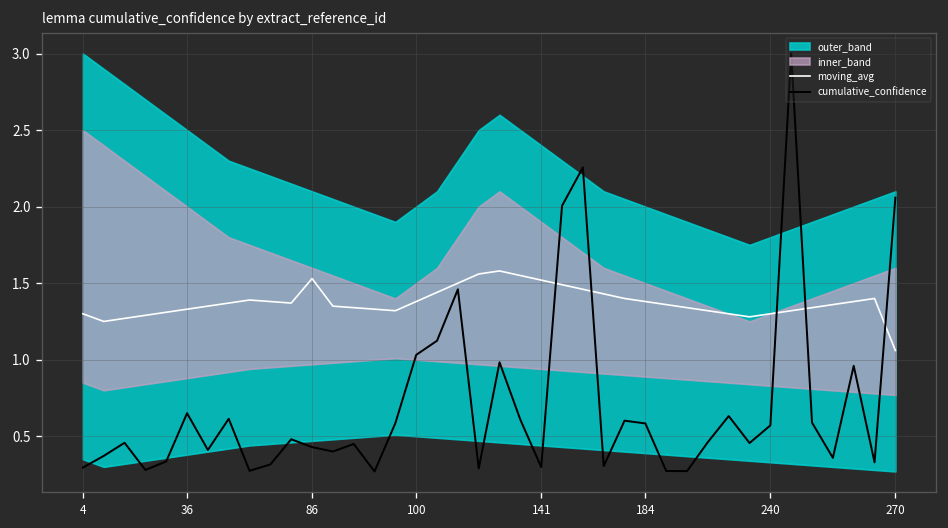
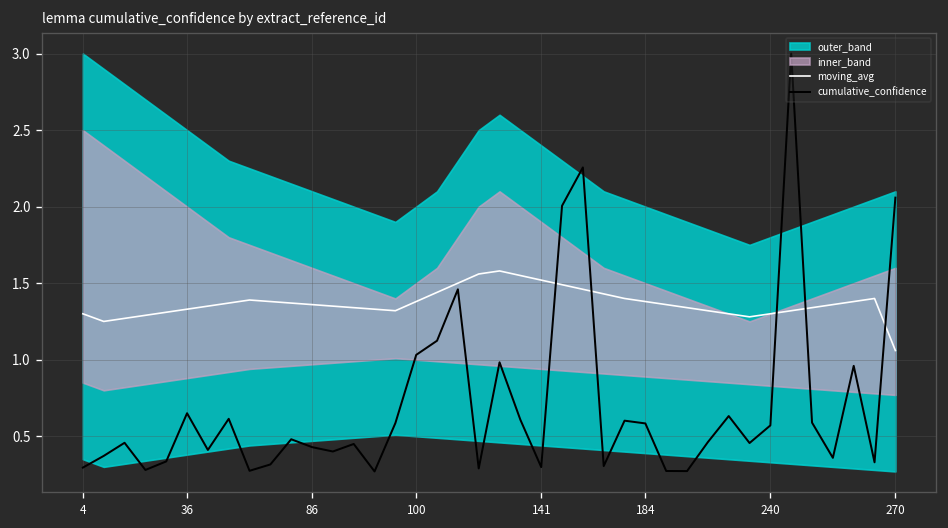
  {
    "moving_avg": {
-     "86": 1.53,
+     "86": 1.36,
      "100": 1.38,
      "141": 1.52,
      "184": 1.38,
      "270": 1.06
    },
    "cumulative_confidence": {
      "86": 0.43,
      "100": 1.03,
      "141": 0.30,
      "184": 0.58,
      "240": 0.57,
      "270": 2.06
    }
  }
